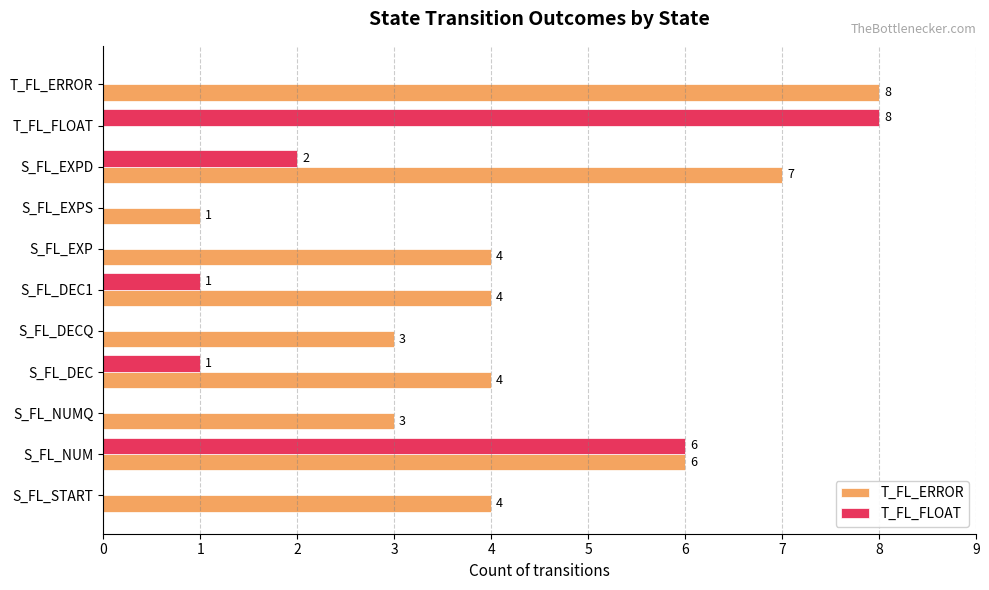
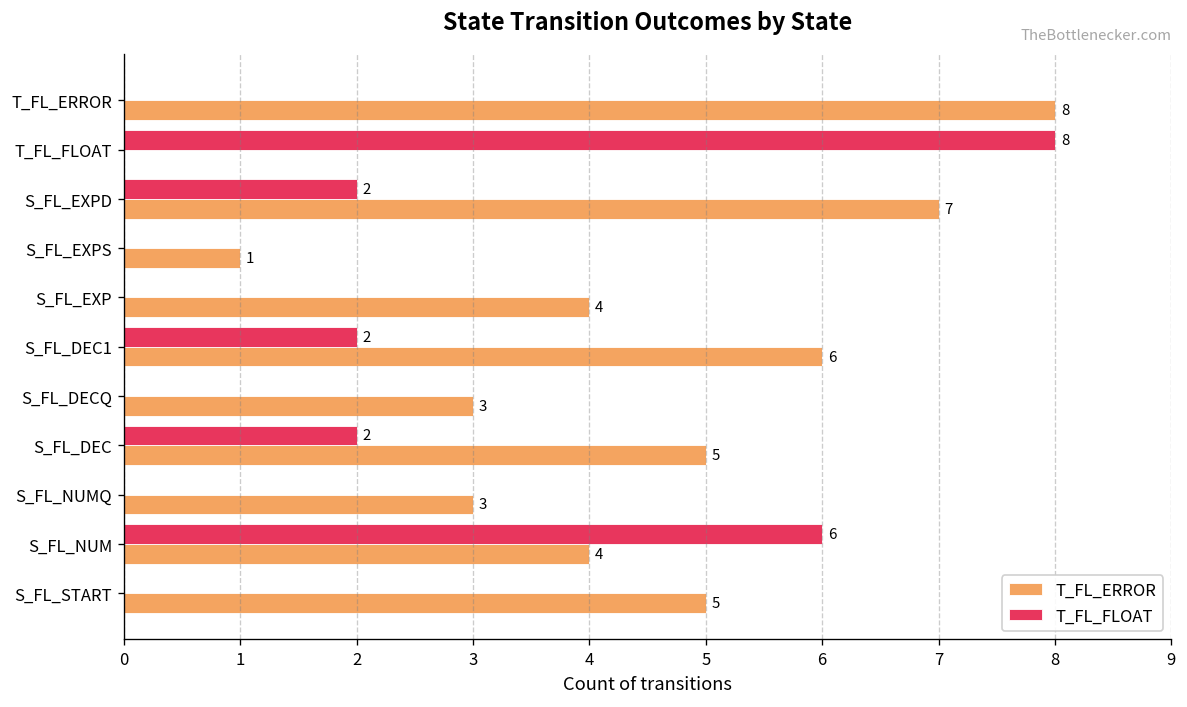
  {
    "T_FL_ERROR": {
      "T_FL_ERROR": 8,
      "S_FL_EXPD": 7,
      "S_FL_EXPS": 1,
      "S_FL_EXP": 4,
-     "S_FL_DEC1": 4,
+     "S_FL_DEC1": 6,
      "S_FL_DECQ": 3,
-     "S_FL_DEC": 4,
+     "S_FL_DEC": 5,
      "S_FL_NUMQ": 3,
-     "S_FL_NUM": 6,
-     "S_FL_START": 4
+     "S_FL_NUM": 4,
+     "S_FL_START": 5
    },
    "T_FL_FLOAT": {
      "T_FL_FLOAT": 8,
      "S_FL_EXPD": 2,
-     "S_FL_DEC1": 1,
-     "S_FL_DEC": 1,
+     "S_FL_DEC1": 2,
+     "S_FL_DEC": 2,
      "S_FL_NUM": 6
    }
  }
